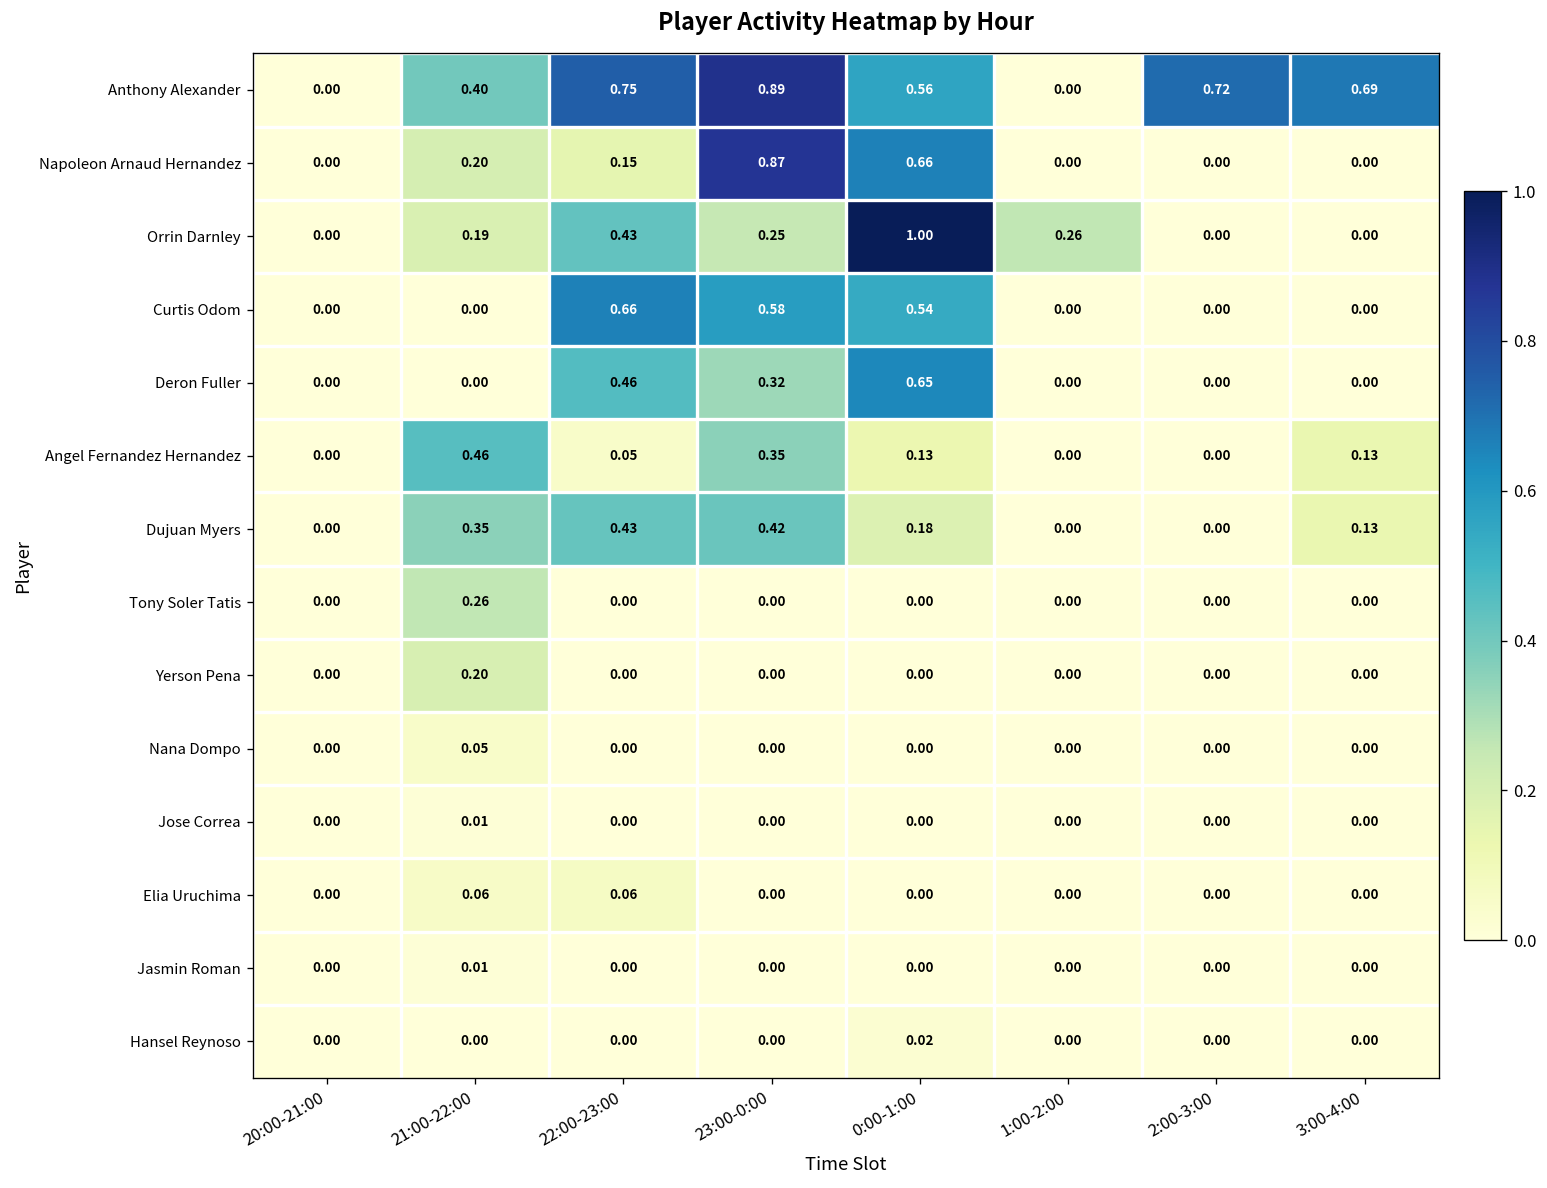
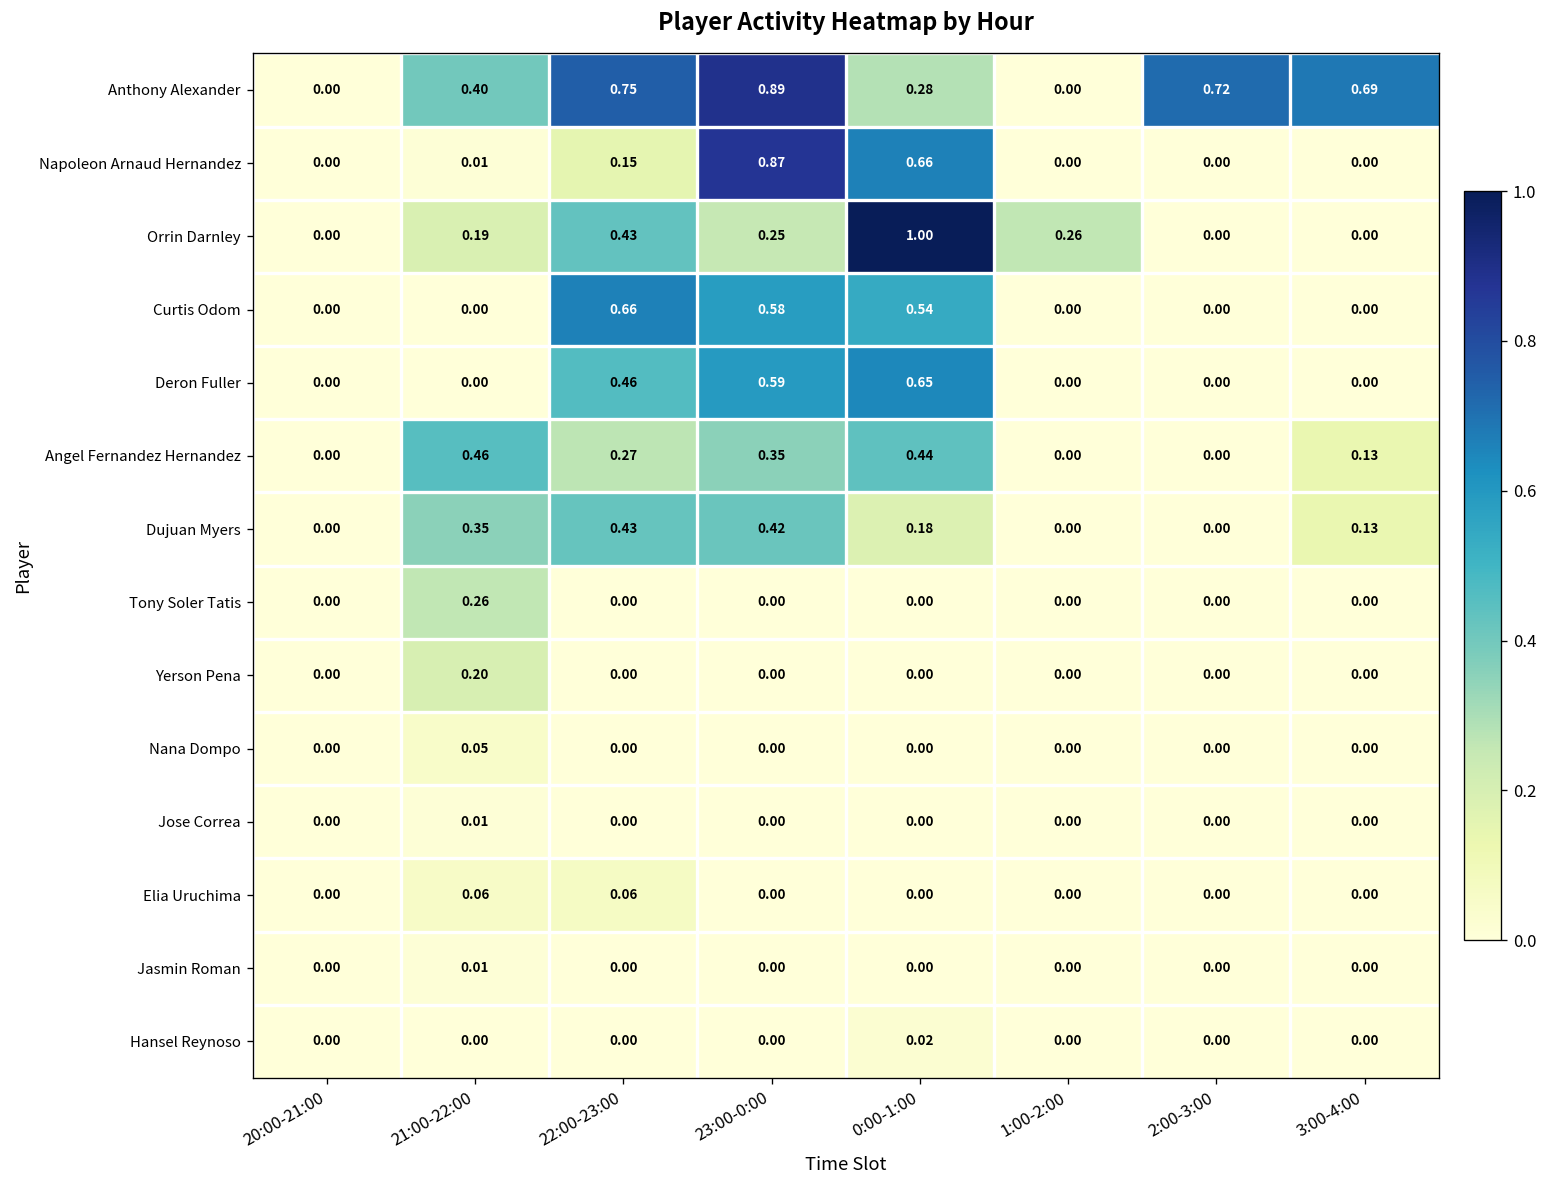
  {
    "Anthony Alexander": {
      "20:00-21:00": 0.00,
      "21:00-22:00": 0.40,
      "22:00-23:00": 0.75,
      "23:00-0:00": 0.89,
-     "0:00-1:00": 0.56,
+     "0:00-1:00": 0.28,
      "1:00-2:00": 0.00,
      "2:00-3:00": 0.72,
      "3:00-4:00": 0.69
    },
    "Napoleon Arnaud Hernandez": {
      "20:00-21:00": 0.00,
-     "21:00-22:00": 0.20,
+     "21:00-22:00": 0.01,
      "22:00-23:00": 0.15,
      "23:00-0:00": 0.87,
      "0:00-1:00": 0.66,
      "1:00-2:00": 0.00,
      "2:00-3:00": 0.00,
      "3:00-4:00": 0.00
    },
    "Orrin Darnley": {
      "20:00-21:00": 0.00,
      "21:00-22:00": 0.19,
      "22:00-23:00": 0.43,
      "23:00-0:00": 0.25,
      "0:00-1:00": 1.00,
      "1:00-2:00": 0.26,
      "2:00-3:00": 0.00,
      "3:00-4:00": 0.00
    },
    "Curtis Odom": {
      "20:00-21:00": 0.00,
      "21:00-22:00": 0.00,
      "22:00-23:00": 0.66,
      "23:00-0:00": 0.58,
      "0:00-1:00": 0.54,
      "1:00-2:00": 0.00,
      "2:00-3:00": 0.00,
      "3:00-4:00": 0.00
    },
    "Deron Fuller": {
      "20:00-21:00": 0.00,
      "21:00-22:00": 0.00,
      "22:00-23:00": 0.46,
-     "23:00-0:00": 0.32,
+     "23:00-0:00": 0.59,
      "0:00-1:00": 0.65,
      "1:00-2:00": 0.00,
      "2:00-3:00": 0.00,
      "3:00-4:00": 0.00
    },
    "Angel Fernandez Hernandez": {
      "20:00-21:00": 0.00,
      "21:00-22:00": 0.46,
-     "22:00-23:00": 0.05,
+     "22:00-23:00": 0.27,
      "23:00-0:00": 0.35,
-     "0:00-1:00": 0.13,
+     "0:00-1:00": 0.44,
      "1:00-2:00": 0.00,
      "2:00-3:00": 0.00,
      "3:00-4:00": 0.13
    },
    "Dujuan Myers": {
      "20:00-21:00": 0.00,
      "21:00-22:00": 0.35,
      "22:00-23:00": 0.43,
      "23:00-0:00": 0.42,
      "0:00-1:00": 0.18,
      "1:00-2:00": 0.00,
      "2:00-3:00": 0.00,
      "3:00-4:00": 0.13
    },
    "Tony Soler Tatis": {
      "20:00-21:00": 0.00,
      "21:00-22:00": 0.26,
      "22:00-23:00": 0.00,
      "23:00-0:00": 0.00,
      "0:00-1:00": 0.00,
      "1:00-2:00": 0.00,
      "2:00-3:00": 0.00,
      "3:00-4:00": 0.00
    },
    "Yerson Pena": {
      "20:00-21:00": 0.00,
      "21:00-22:00": 0.20,
      "22:00-23:00": 0.00,
      "23:00-0:00": 0.00,
      "0:00-1:00": 0.00,
      "1:00-2:00": 0.00,
      "2:00-3:00": 0.00,
      "3:00-4:00": 0.00
    },
    "Nana Dompo": {
      "20:00-21:00": 0.00,
      "21:00-22:00": 0.05,
      "22:00-23:00": 0.00,
      "23:00-0:00": 0.00,
      "0:00-1:00": 0.00,
      "1:00-2:00": 0.00,
      "2:00-3:00": 0.00,
      "3:00-4:00": 0.00
    },
    "Jose Correa": {
      "20:00-21:00": 0.00,
      "21:00-22:00": 0.01,
      "22:00-23:00": 0.00,
      "23:00-0:00": 0.00,
      "0:00-1:00": 0.00,
      "1:00-2:00": 0.00,
      "2:00-3:00": 0.00,
      "3:00-4:00": 0.00
    },
    "Elia Uruchima": {
      "20:00-21:00": 0.00,
      "21:00-22:00": 0.06,
      "22:00-23:00": 0.06,
      "23:00-0:00": 0.00,
      "0:00-1:00": 0.00,
      "1:00-2:00": 0.00,
      "2:00-3:00": 0.00,
      "3:00-4:00": 0.00
    },
    "Jasmin Roman": {
      "20:00-21:00": 0.00,
      "21:00-22:00": 0.01,
      "22:00-23:00": 0.00,
      "23:00-0:00": 0.00,
      "0:00-1:00": 0.00,
      "1:00-2:00": 0.00,
      "2:00-3:00": 0.00,
      "3:00-4:00": 0.00
    },
    "Hansel Reynoso": {
      "20:00-21:00": 0.00,
      "21:00-22:00": 0.00,
      "22:00-23:00": 0.00,
      "23:00-0:00": 0.00,
      "0:00-1:00": 0.02,
      "1:00-2:00": 0.00,
      "2:00-3:00": 0.00,
      "3:00-4:00": 0.00
    }
  }
